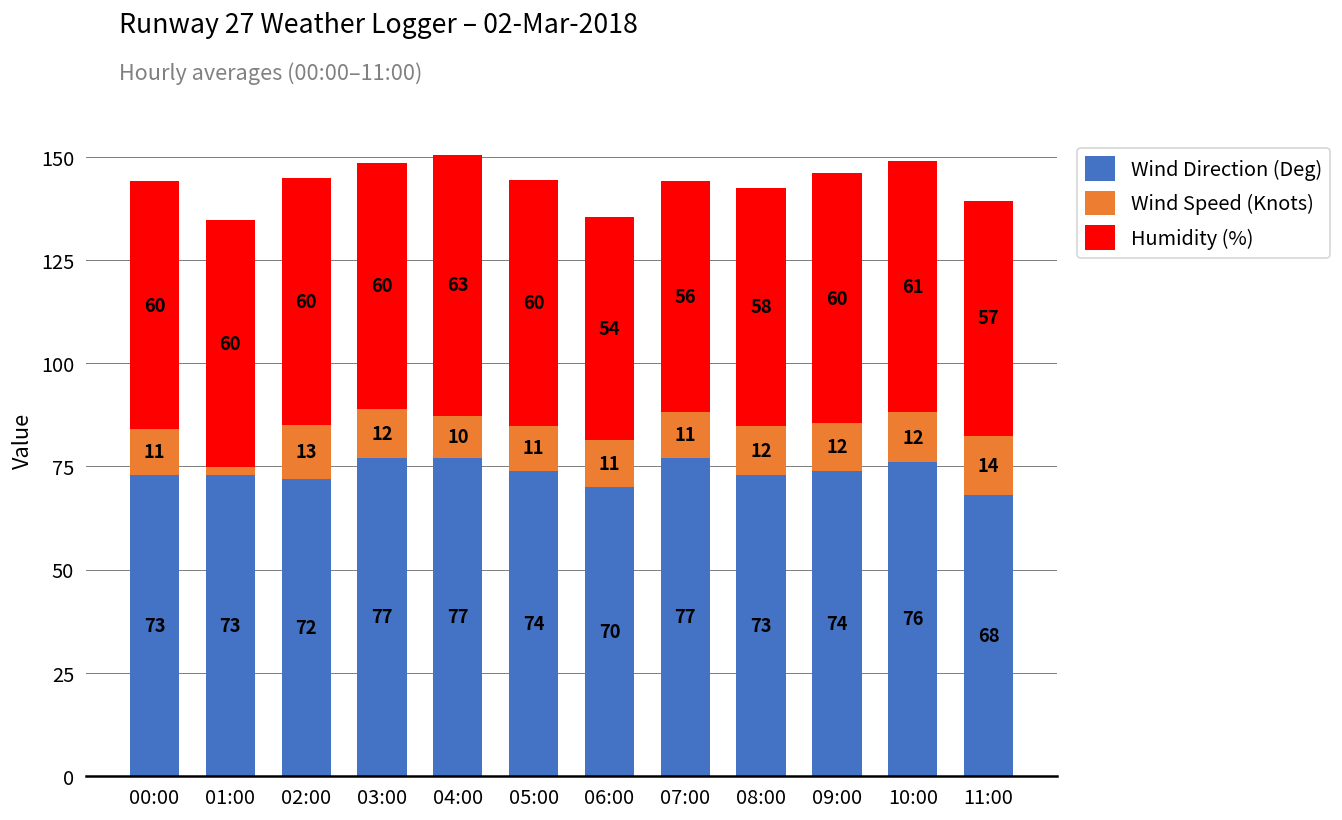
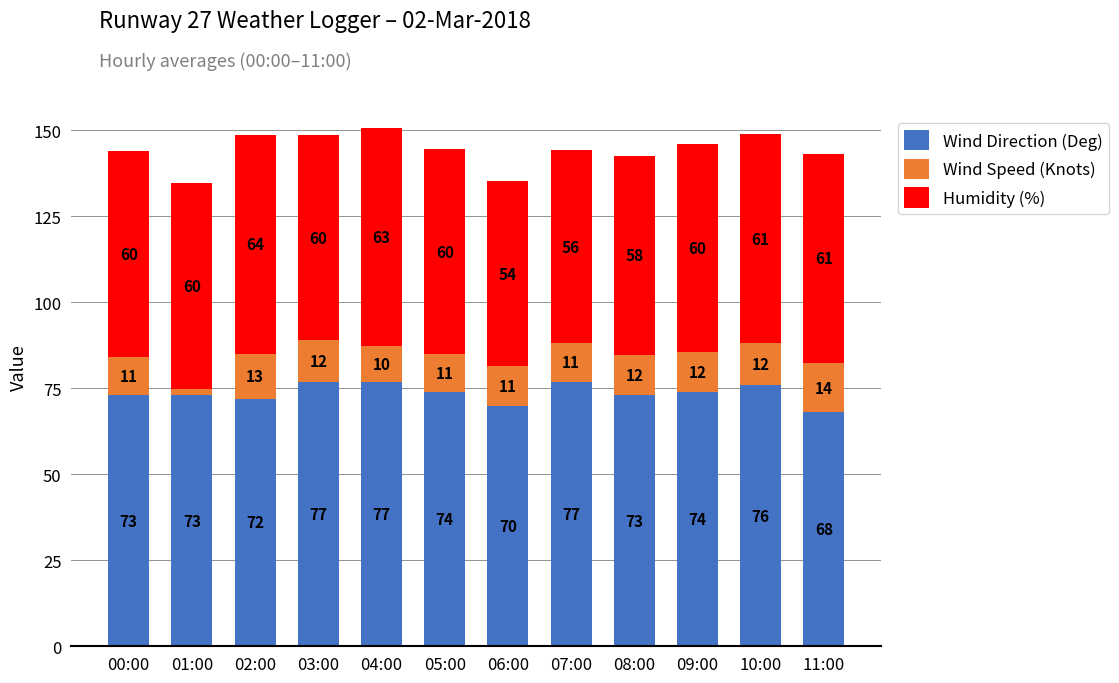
  {
    "Wind Direction (Deg)": {
      "00:00": 73,
      "01:00": 73,
      "02:00": 72,
      "03:00": 77,
      "04:00": 77,
      "05:00": 74,
      "06:00": 70,
      "07:00": 77,
      "08:00": 73,
      "09:00": 74,
      "10:00": 76,
      "11:00": 68
    },
    "Wind Speed (Knots)": {
      "00:00": 11,
      "02:00": 13,
      "03:00": 12,
      "04:00": 10,
      "05:00": 11,
      "06:00": 11,
      "07:00": 11,
      "08:00": 12,
      "09:00": 12,
      "10:00": 12,
      "11:00": 14
    },
    "Humidity (%)": {
      "00:00": 60,
      "01:00": 60,
-     "02:00": 60,
+     "02:00": 64,
      "03:00": 60,
      "04:00": 63,
      "05:00": 60,
      "06:00": 54,
      "07:00": 56,
      "08:00": 58,
      "09:00": 60,
      "10:00": 61,
-     "11:00": 57
+     "11:00": 61
    }
  }
